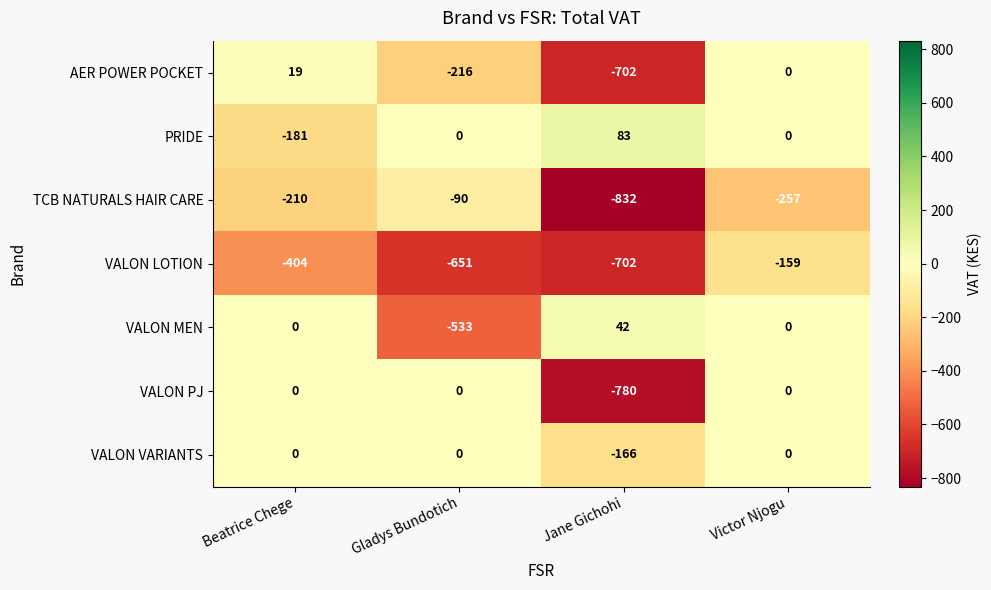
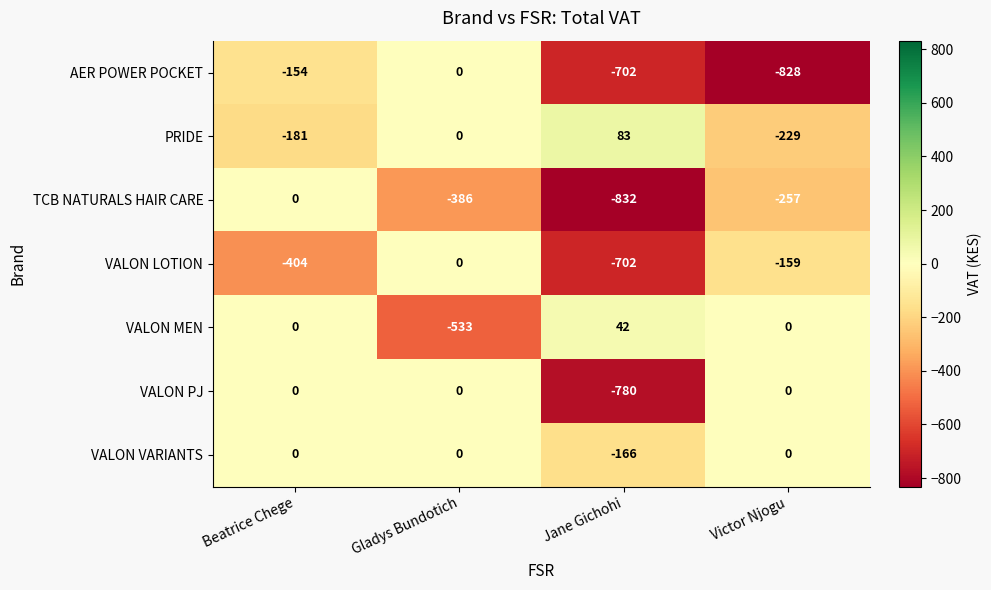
  {
    "AER POWER POCKET": {
-     "Beatrice Chege": 19,
-     "Gladys Bundotich": -216,
+     "Beatrice Chege": -154,
+     "Gladys Bundotich": 0,
      "Jane Gichohi": -702,
-     "Victor Njogu": 0
+     "Victor Njogu": -828
    },
    "PRIDE": {
      "Beatrice Chege": -181,
      "Gladys Bundotich": 0,
      "Jane Gichohi": 83,
-     "Victor Njogu": 0
+     "Victor Njogu": -229
    },
    "TCB NATURALS HAIR CARE": {
-     "Beatrice Chege": -210,
-     "Gladys Bundotich": -90,
+     "Beatrice Chege": 0,
+     "Gladys Bundotich": -386,
      "Jane Gichohi": -832,
      "Victor Njogu": -257
    },
    "VALON LOTION": {
      "Beatrice Chege": -404,
-     "Gladys Bundotich": -651,
+     "Gladys Bundotich": 0,
      "Jane Gichohi": -702,
      "Victor Njogu": -159
    },
    "VALON MEN": {
      "Beatrice Chege": 0,
      "Gladys Bundotich": -533,
      "Jane Gichohi": 42,
      "Victor Njogu": 0
    },
    "VALON PJ": {
      "Beatrice Chege": 0,
      "Gladys Bundotich": 0,
      "Jane Gichohi": -780,
      "Victor Njogu": 0
    },
    "VALON VARIANTS": {
      "Beatrice Chege": 0,
      "Gladys Bundotich": 0,
      "Jane Gichohi": -166,
      "Victor Njogu": 0
    }
  }
